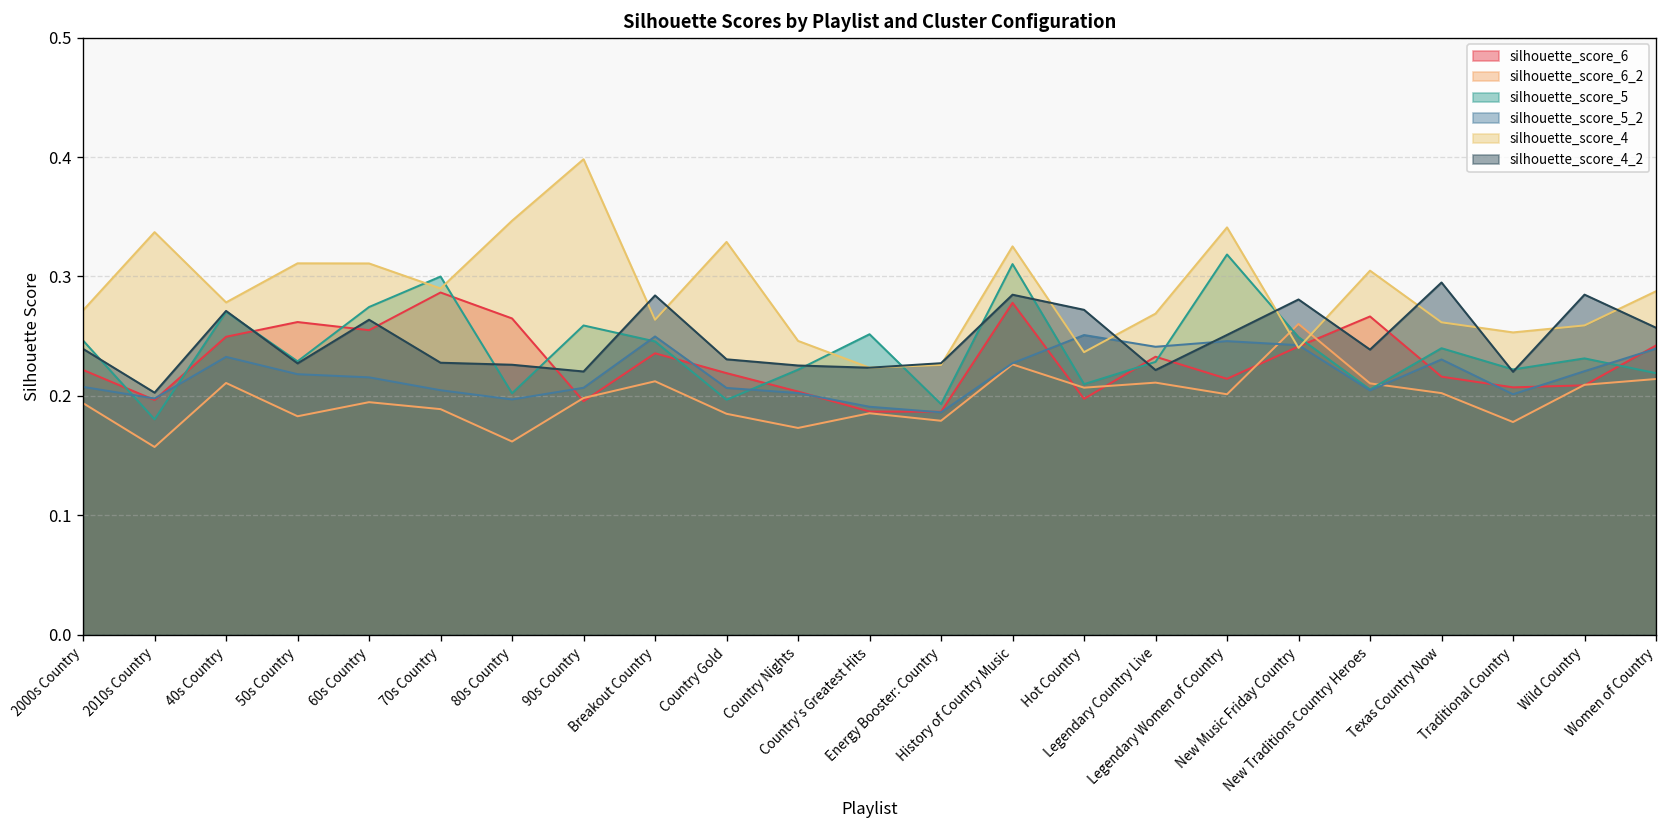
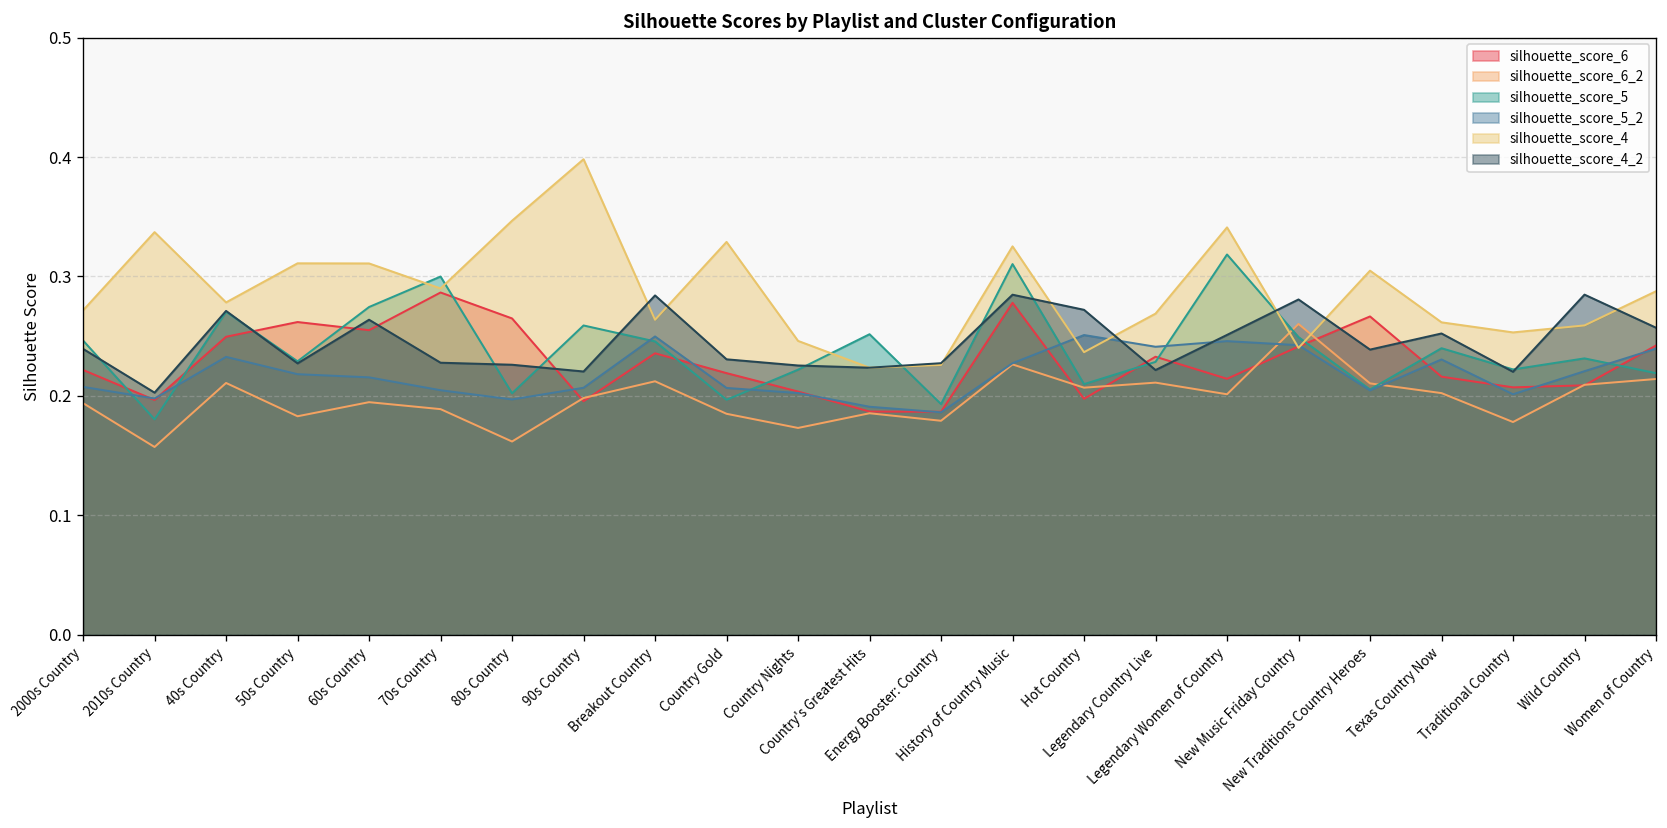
  {
    "silhouette_score_6": {
      "2000s Country": 0.22,
      "40s Country": 0.25,
      "50s Country": 0.26,
      "60s Country": 0.26,
      "70s Country": 0.29,
      "80s Country": 0.26,
      "90s Country": 0.20,
      "Breakout Country": 0.24,
      "Country Gold": 0.22,
      "History of Country Music": 0.28,
      "Hot Country": 0.20,
      "Legendary Country Live": 0.23,
      "Legendary Women of Country": 0.21,
      "New Traditions Country Heroes": 0.27,
      "Texas Country Now": 0.22,
      "Traditional Country": 0.21,
      "Women of Country": 0.24
    },
    "silhouette_score_4_2": {
      "2000s Country": 0.24,
      "2010s Country": 0.20,
      "60s Country": 0.26,
      "70s Country": 0.23,
      "80s Country": 0.23,
      "90s Country": 0.22,
      "Breakout Country": 0.28,
      "Country Gold": 0.23,
      "Country Nights": 0.23,
      "History of Country Music": 0.28,
      "Hot Country": 0.27,
      "Legendary Country Live": 0.22,
      "Legendary Women of Country": 0.25,
      "New Music Friday Country": 0.28,
      "New Traditions Country Heroes": 0.24,
-     "Texas Country Now": 0.29,
+     "Texas Country Now": 0.25,
      "Wild Country": 0.28,
      "Women of Country": 0.26
    }
  }
